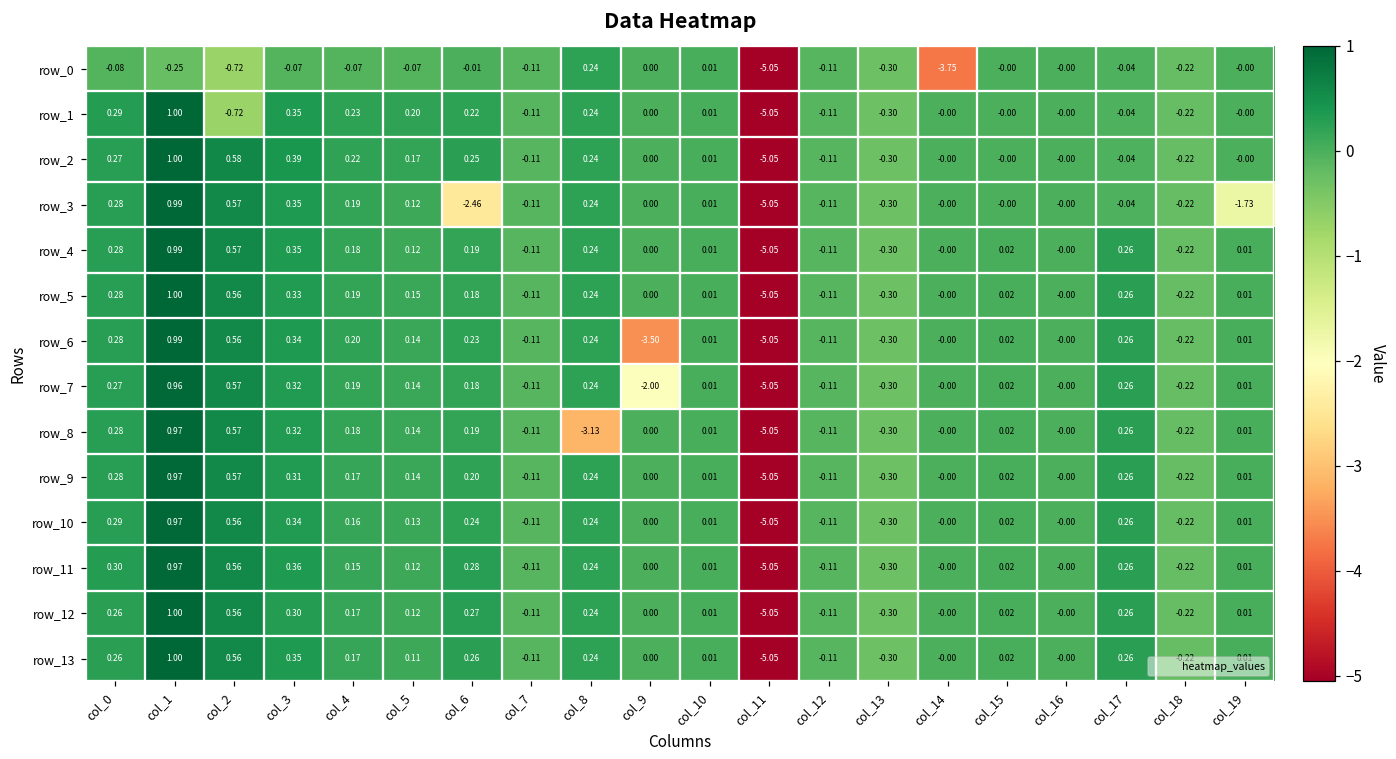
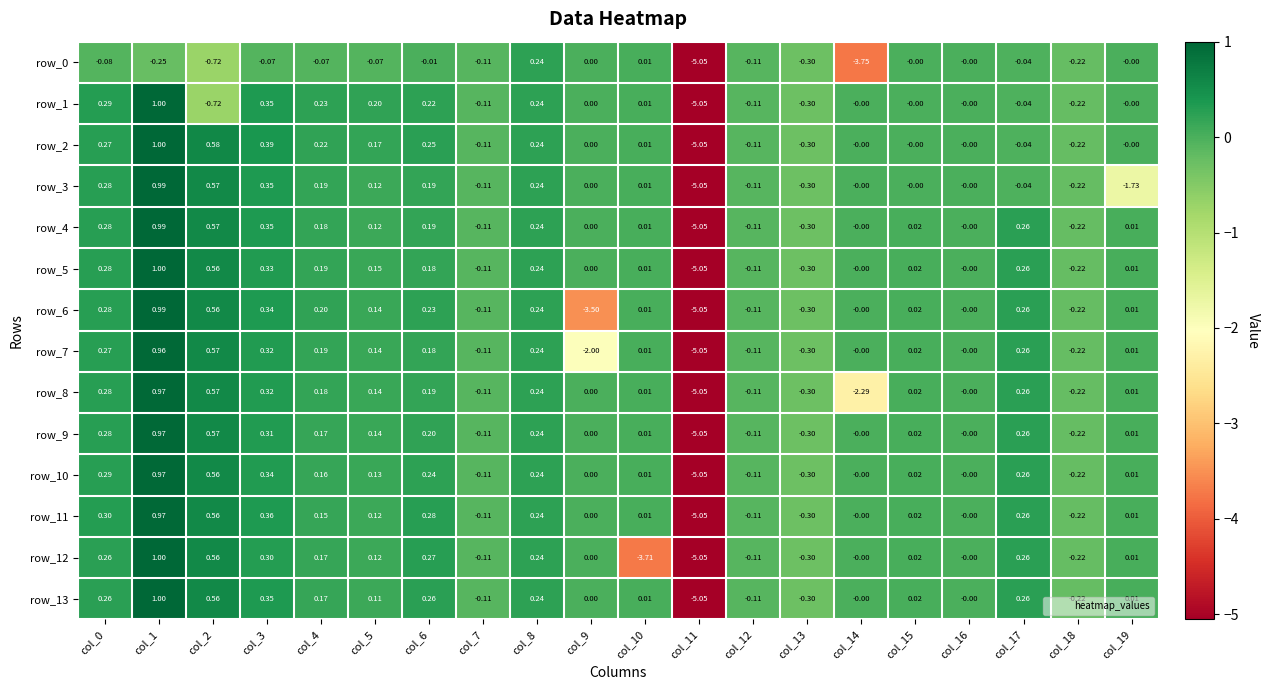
  {
    "row_3": {
      "col_0": 0.28,
      "col_1": 0.99,
      "col_2": 0.57,
      "col_3": 0.35,
      "col_4": 0.19,
      "col_5": 0.12,
-     "col_6": -2.46,
+     "col_6": 0.19,
      "col_7": -0.11,
      "col_8": 0.24,
      "col_9": 0.00,
      "col_10": 0.01,
      "col_11": -5.05,
      "col_12": -0.11,
      "col_13": -0.30,
      "col_14": -0.00,
      "col_15": -0.00,
      "col_16": -0.00,
      "col_17": -0.04,
      "col_18": -0.22,
      "col_19": -1.73
    },
    "row_8": {
      "col_0": 0.28,
      "col_1": 0.97,
      "col_2": 0.57,
      "col_3": 0.32,
      "col_4": 0.18,
      "col_5": 0.14,
      "col_6": 0.19,
      "col_7": -0.11,
-     "col_8": -3.13,
+     "col_8": 0.24,
      "col_9": 0.00,
      "col_10": 0.01,
      "col_11": -5.05,
      "col_12": -0.11,
      "col_13": -0.30,
-     "col_14": -0.00,
+     "col_14": -2.29,
      "col_15": 0.02,
      "col_16": -0.00,
      "col_17": 0.26,
      "col_18": -0.22,
      "col_19": 0.01
    },
    "row_12": {
      "col_0": 0.26,
      "col_1": 1.00,
      "col_2": 0.56,
      "col_3": 0.30,
      "col_4": 0.17,
      "col_5": 0.12,
      "col_6": 0.27,
      "col_7": -0.11,
      "col_8": 0.24,
      "col_9": 0.00,
-     "col_10": 0.01,
+     "col_10": -3.71,
      "col_11": -5.05,
      "col_12": -0.11,
      "col_13": -0.30,
      "col_14": -0.00,
      "col_15": 0.02,
      "col_16": -0.00,
      "col_17": 0.26,
      "col_18": -0.22,
      "col_19": 0.01
    }
  }
